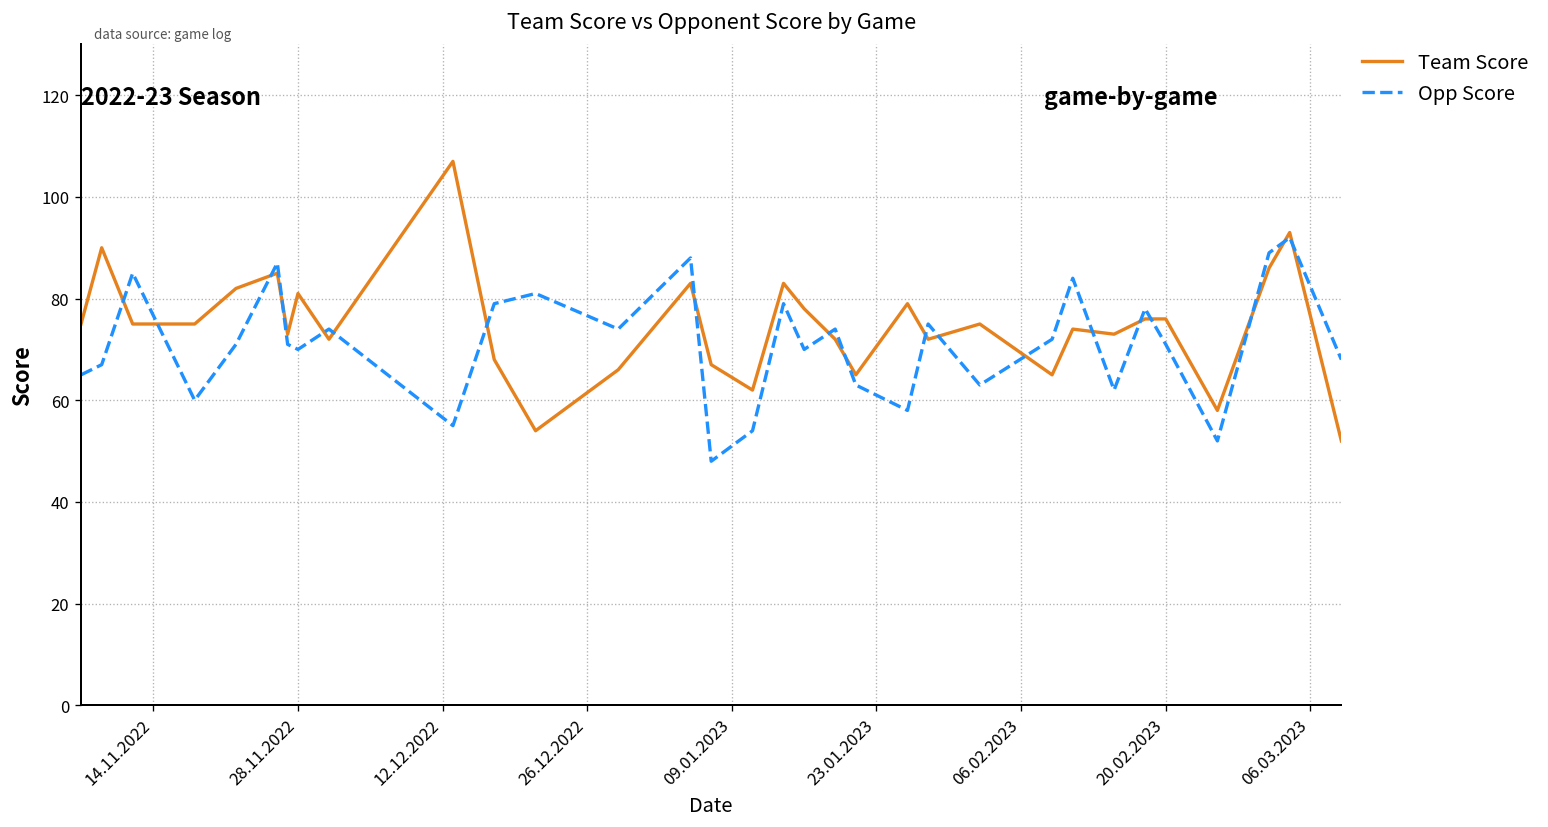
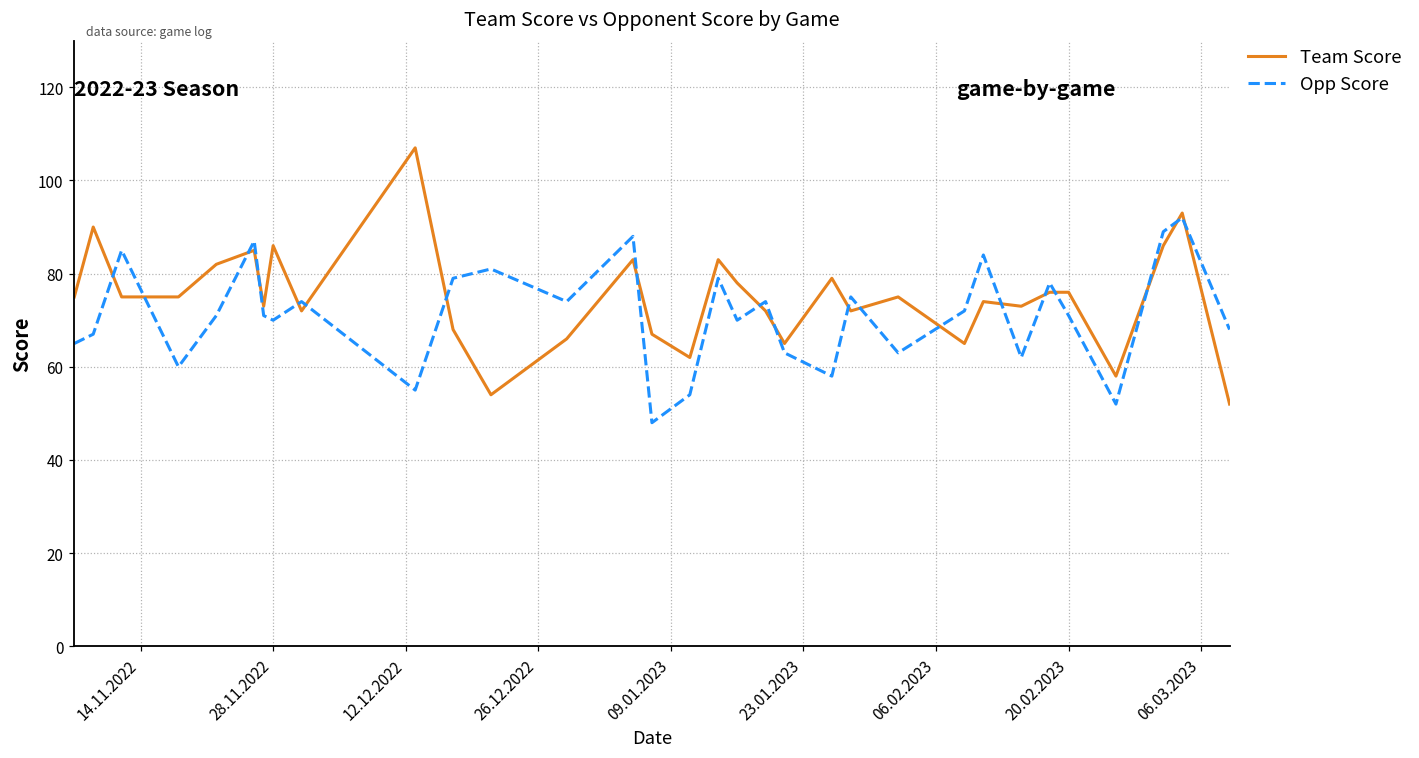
  {
    "Team Score": {
-     "28.11.2022": 81,
+     "28.11.2022": 86,
      "20.02.2023": 76
    },
    "Opp Score": {
      "28.11.2022": 70,
      "20.02.2023": 71
    }
  }
